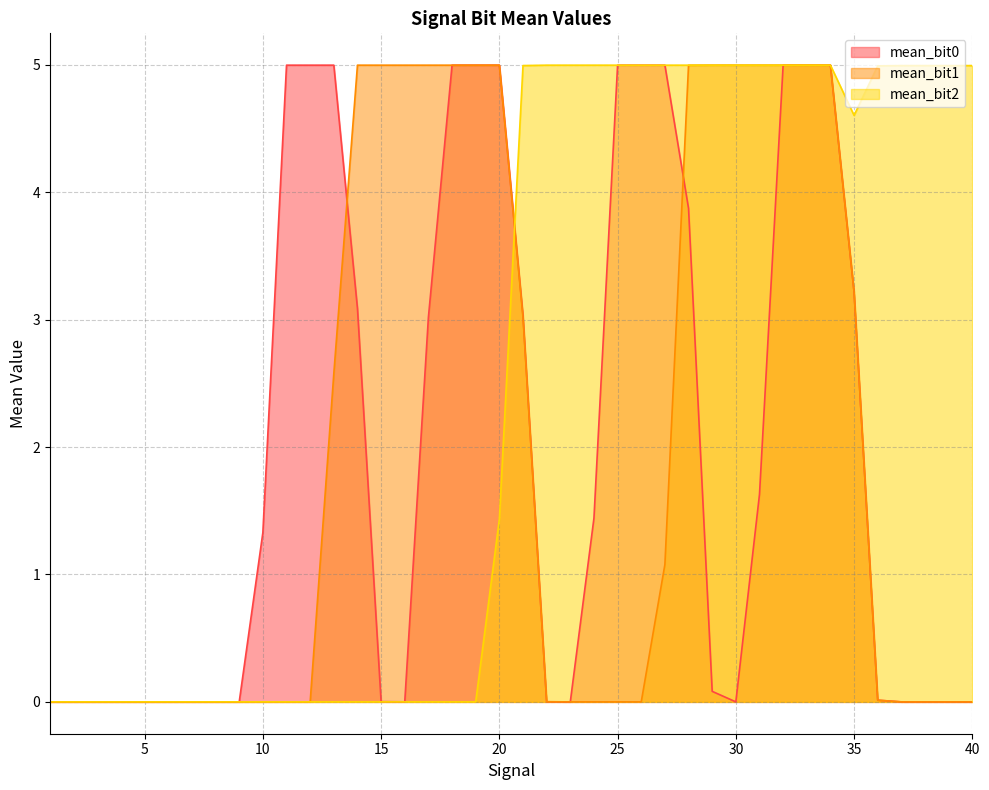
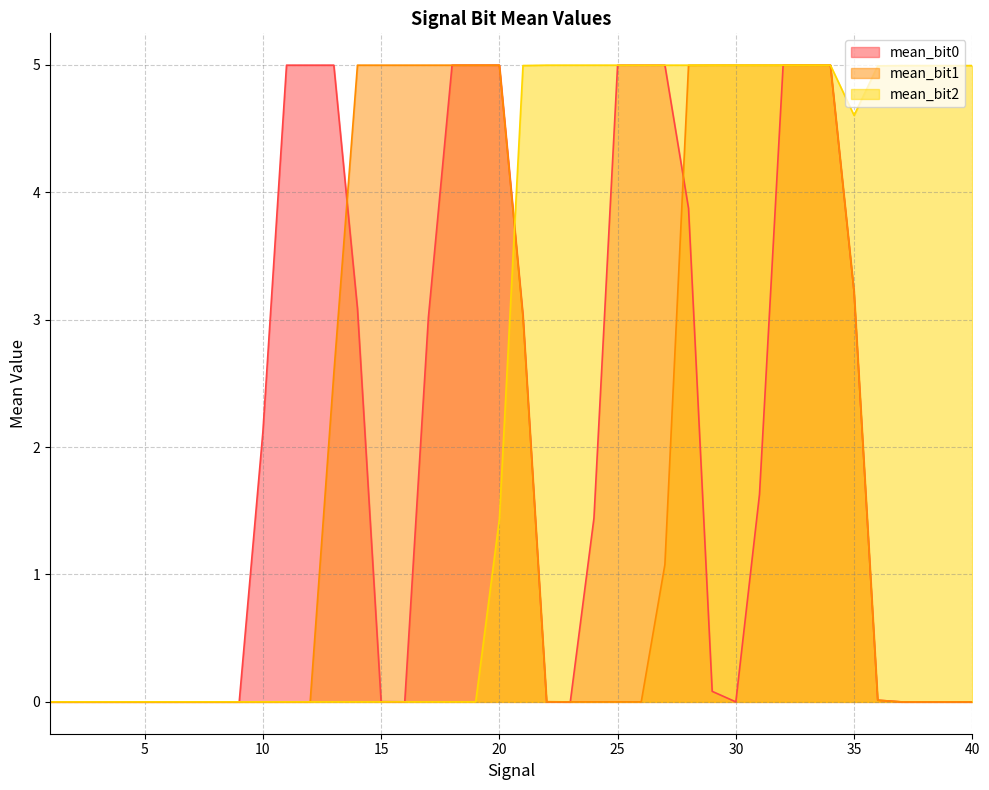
  {
    "mean_bit0": {
-     "10": 1.33,
+     "10": 2.12,
      "30": 0.00
    }
  }
